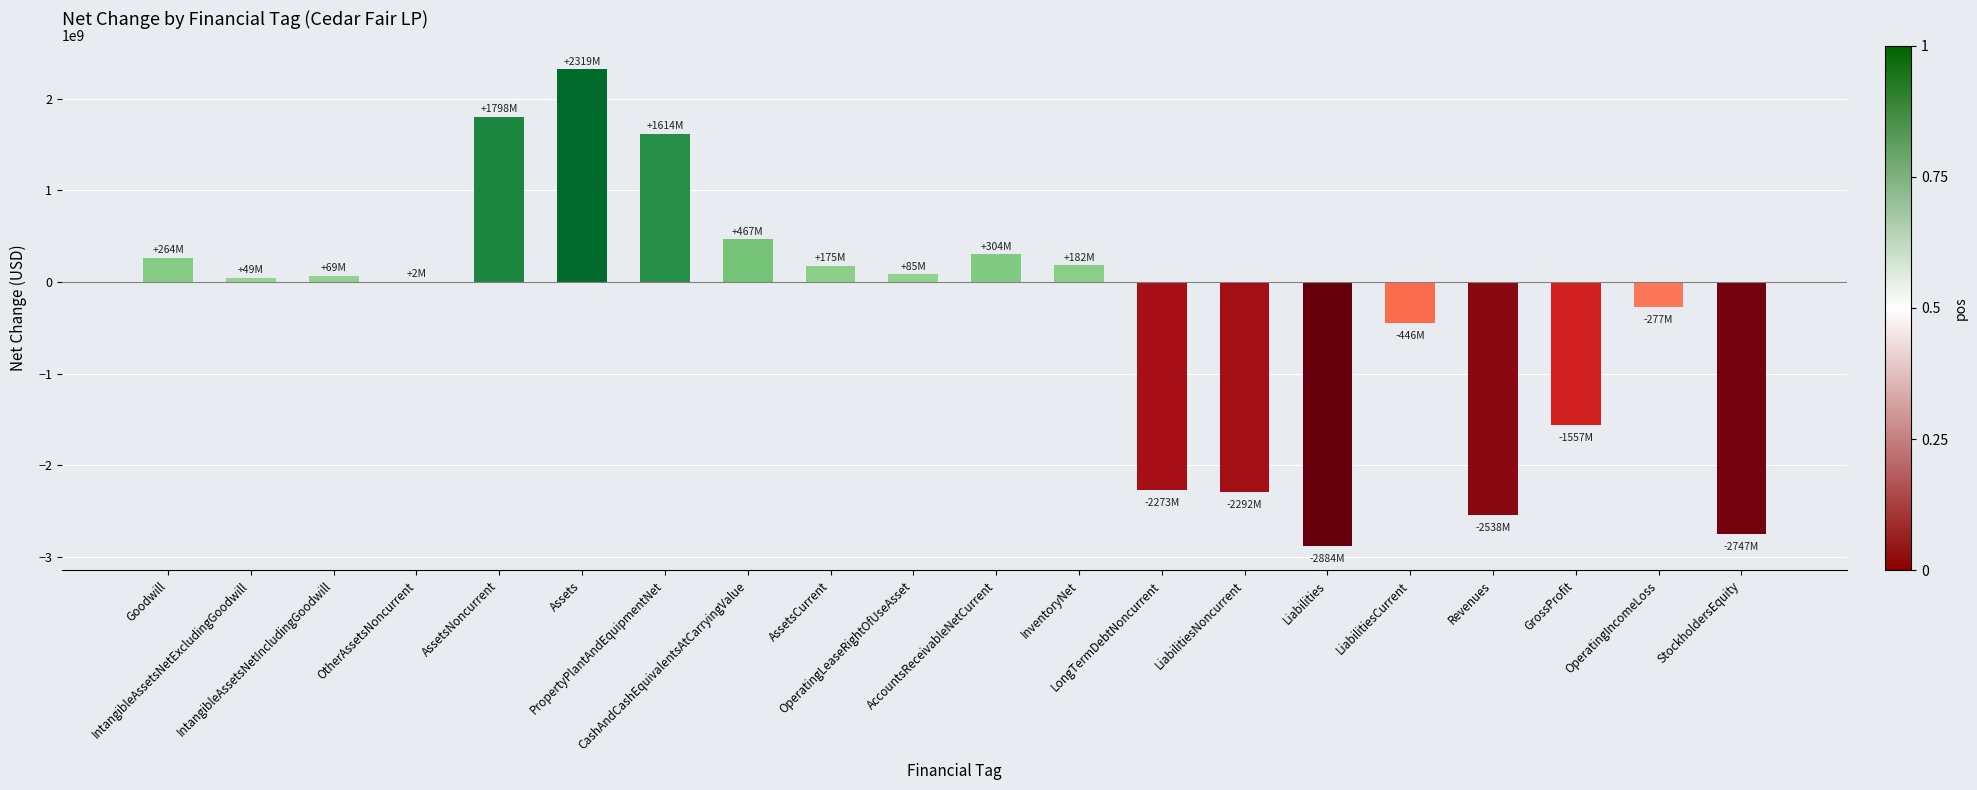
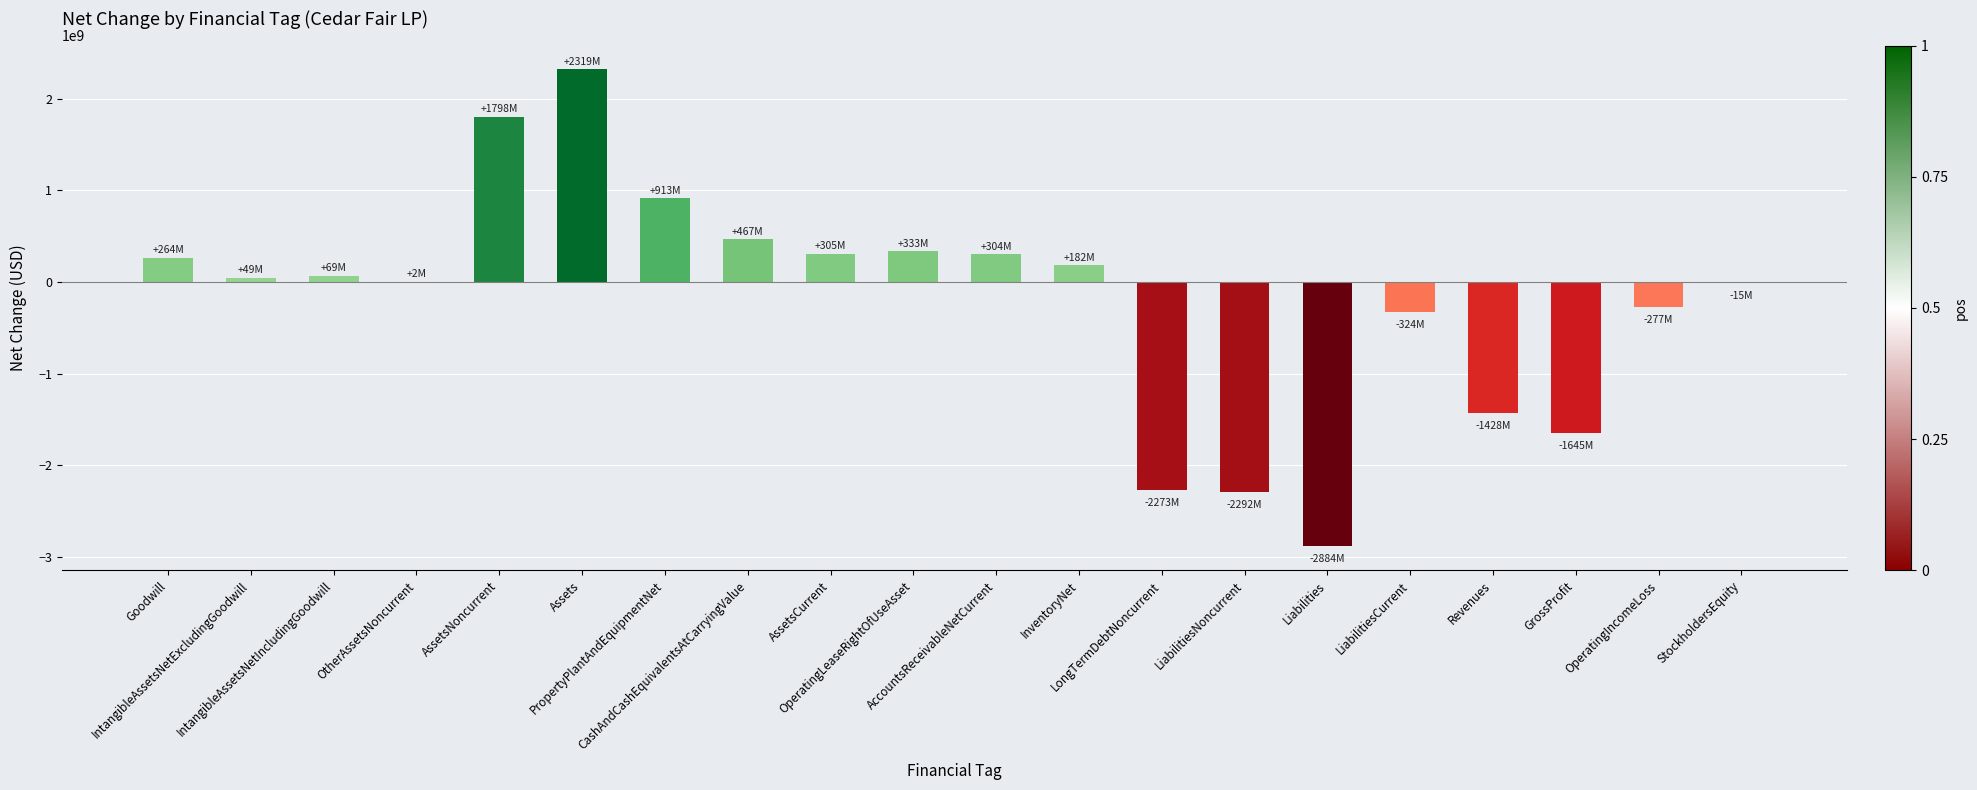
  {
    "Goodwill": "+264M",
    "IntangibleAssetsNetExcludingGoodwill": "+49M",
    "IntangibleAssetsNetIncludingGoodwill": "+69M",
    "OtherAssetsNoncurrent": "+2M",
    "AssetsNoncurrent": "+1798M",
    "Assets": "+2319M",
-   "PropertyPlantAndEquipmentNet": "+1614M",
+   "PropertyPlantAndEquipmentNet": "+913M",
    "CashAndCashEquivalentsAtCarryingValue": "+467M",
-   "AssetsCurrent": "+175M",
-   "OperatingLeaseRightOfUseAsset": "+85M",
+   "AssetsCurrent": "+305M",
+   "OperatingLeaseRightOfUseAsset": "+333M",
    "AccountsReceivableNetCurrent": "+304M",
    "InventoryNet": "+182M",
    "LongTermDebtNoncurrent": "-2273M",
    "LiabilitiesNoncurrent": "-2292M",
    "Liabilities": "-2884M",
-   "LiabilitiesCurrent": "-446M",
-   "Revenues": "-2538M",
-   "GrossProfit": "-1557M",
+   "LiabilitiesCurrent": "-324M",
+   "Revenues": "-1428M",
+   "GrossProfit": "-1645M",
    "OperatingIncomeLoss": "-277M",
-   "StockholdersEquity": "-2747M"
+   "StockholdersEquity": "-15M"
  }
